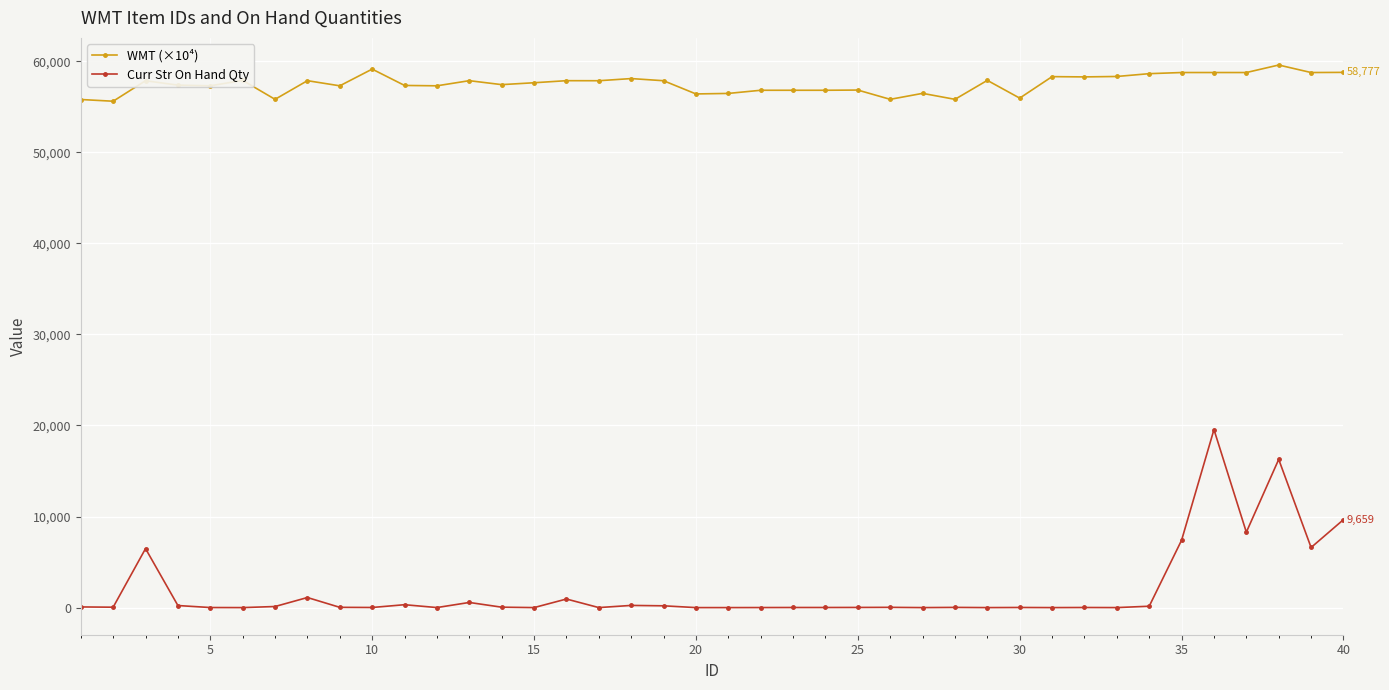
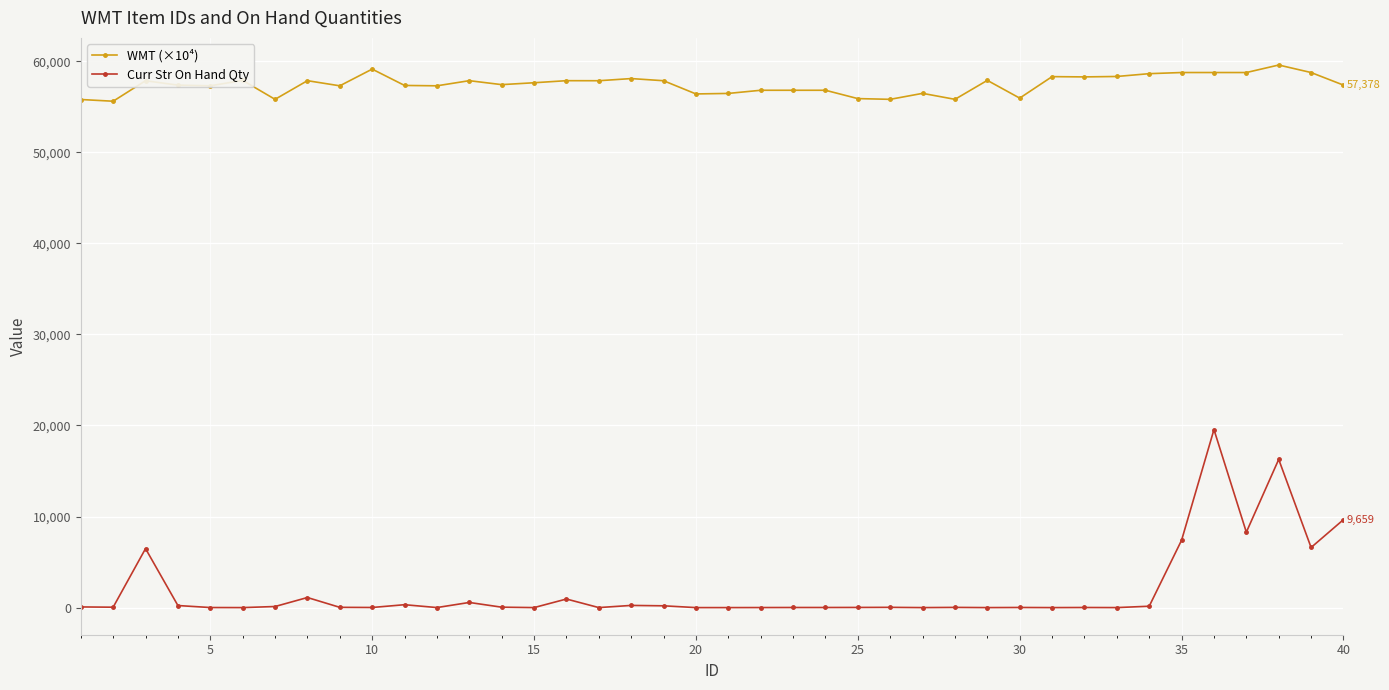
  {
    "WMT (×10⁴)": {
-     "25": "57,000",
-     "40": "58,777"
+     "25": "56,000",
+     "40": "57,378"
    },
    "Curr Str On Hand Qty": {
      "40": "9,659"
    }
  }
